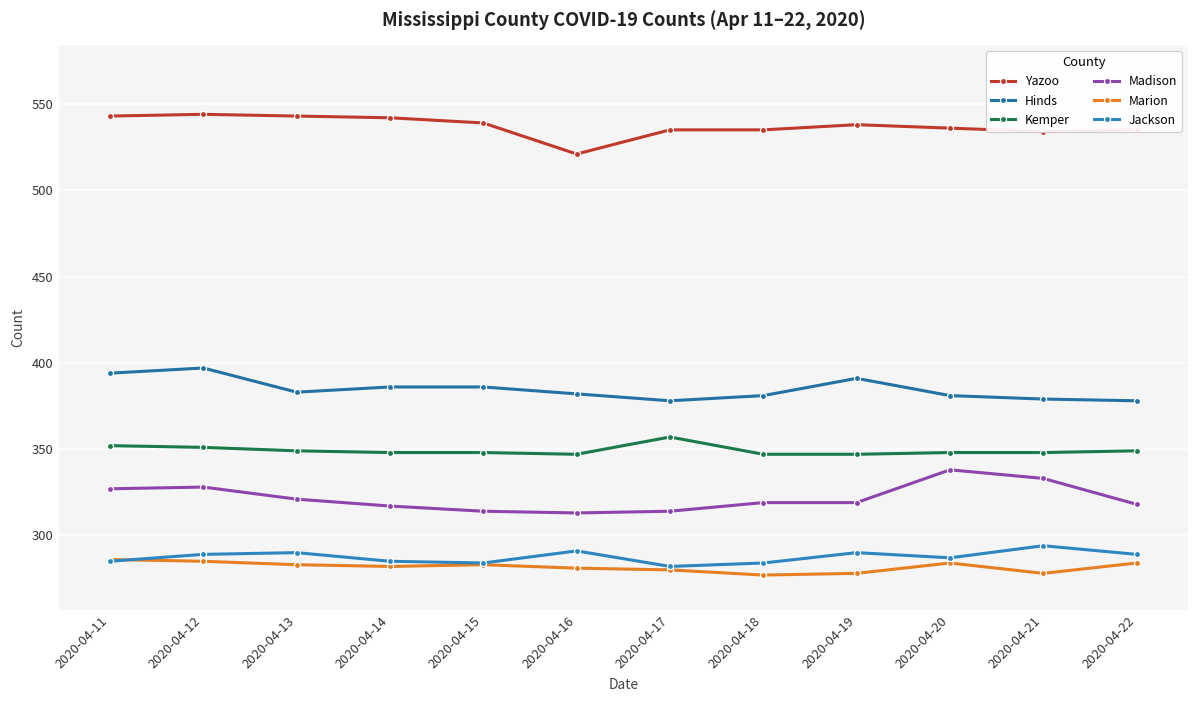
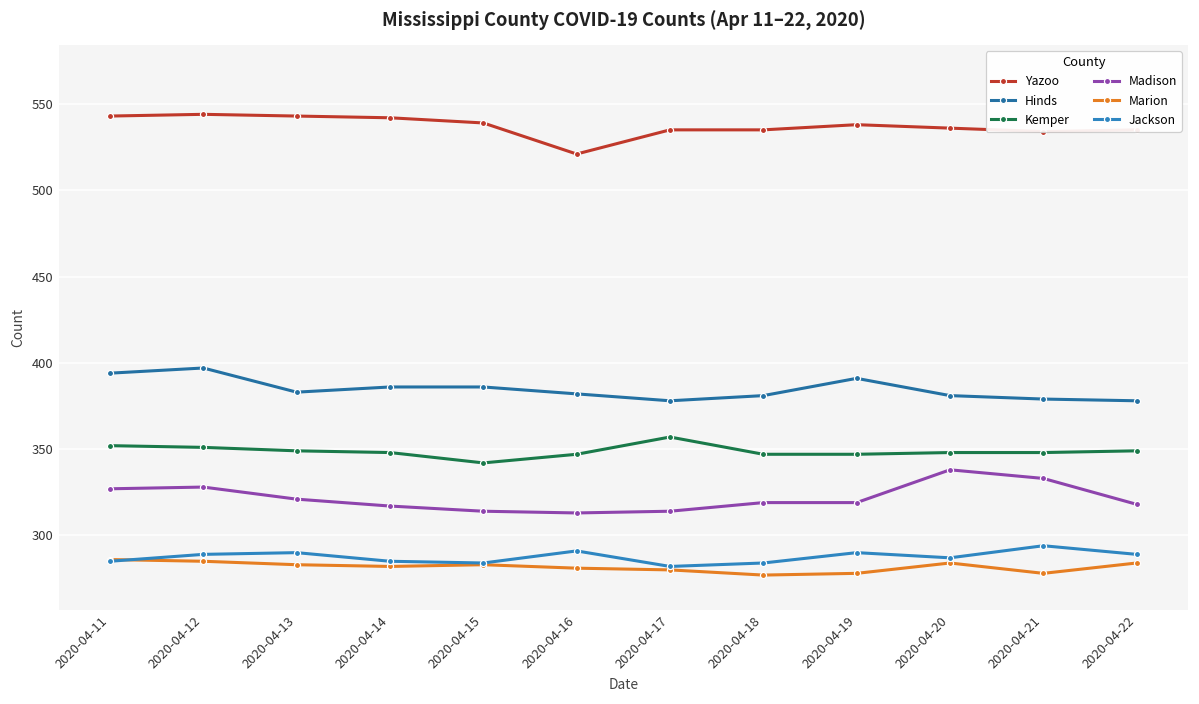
  {
    "Yazoo": {
      "2020-04-11": 543,
      "2020-04-12": 544,
      "2020-04-13": 543,
      "2020-04-14": 542,
      "2020-04-15": 539,
      "2020-04-16": 521,
      "2020-04-17": 535,
      "2020-04-18": 535,
      "2020-04-19": 538,
      "2020-04-20": 536,
      "2020-04-21": 534,
      "2020-04-22": 535
    },
    "Kemper": {
      "2020-04-11": 352,
      "2020-04-12": 351,
      "2020-04-13": 349,
      "2020-04-14": 348,
-     "2020-04-15": 348,
+     "2020-04-15": 342,
      "2020-04-16": 347,
      "2020-04-17": 357,
      "2020-04-18": 347,
      "2020-04-19": 347,
      "2020-04-20": 348,
      "2020-04-21": 348,
      "2020-04-22": 349
    },
    "Madison": {
      "2020-04-11": 327,
      "2020-04-12": 328,
      "2020-04-13": 321,
      "2020-04-14": 317,
      "2020-04-15": 314,
      "2020-04-16": 313,
      "2020-04-17": 314,
      "2020-04-18": 319,
      "2020-04-19": 319,
      "2020-04-20": 338,
      "2020-04-21": 333,
      "2020-04-22": 318
    },
    "Marion": {
      "2020-04-12": 285,
      "2020-04-13": 283,
      "2020-04-14": 282,
      "2020-04-16": 281,
      "2020-04-17": 280,
      "2020-04-18": 277,
      "2020-04-19": 278,
      "2020-04-20": 284,
      "2020-04-21": 278,
      "2020-04-22": 284
    }
  }
